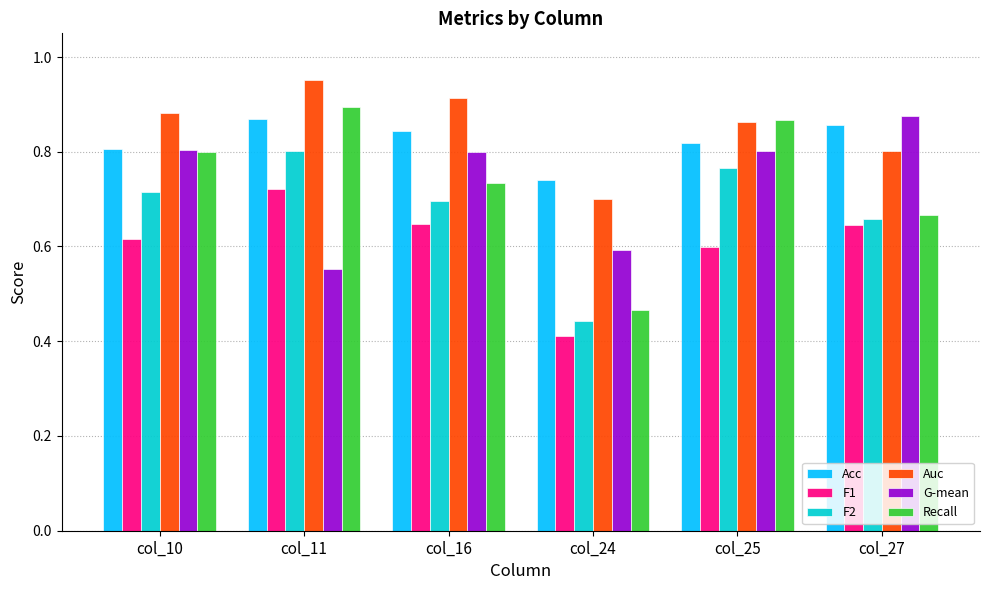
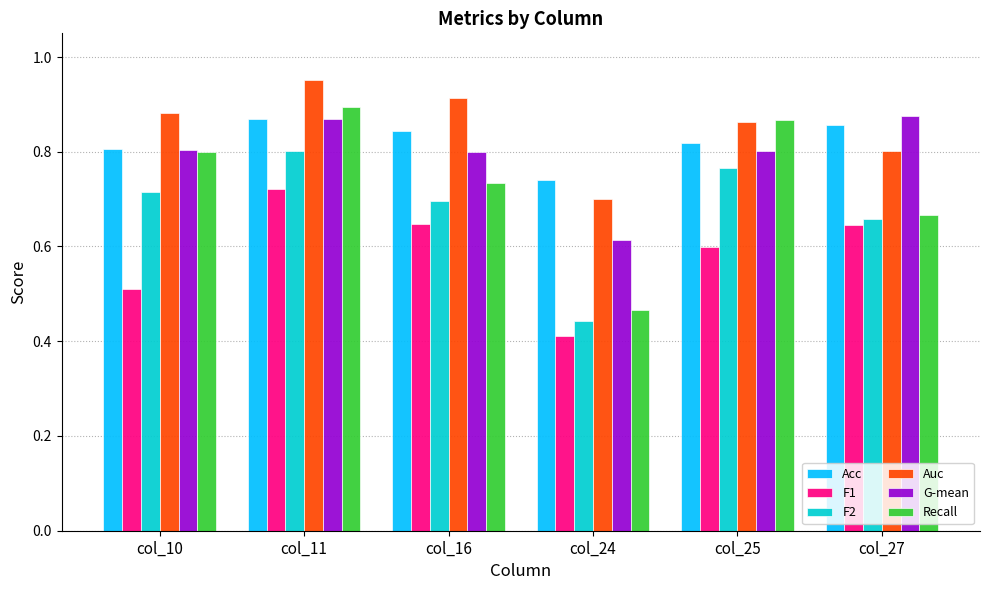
  {
    "F1": {
-     "col_10": 0.62,
+     "col_10": 0.51,
      "col_11": 0.72,
      "col_16": 0.65,
      "col_24": 0.41,
      "col_25": 0.60,
      "col_27": 0.65
    },
    "Auc": {
      "col_10": 0.88,
      "col_11": 0.95,
      "col_16": 0.91,
      "col_24": 0.70,
      "col_25": 0.86,
      "col_27": 0.80
    },
    "G-mean": {
      "col_10": 0.80,
-     "col_11": 0.55,
+     "col_11": 0.87,
      "col_16": 0.80,
-     "col_24": 0.59,
+     "col_24": 0.61,
      "col_25": 0.80,
      "col_27": 0.88
    },
    "Recall": {
      "col_10": 0.80,
      "col_11": 0.89,
      "col_16": 0.73,
      "col_24": 0.47,
      "col_25": 0.87,
      "col_27": 0.67
    }
  }
